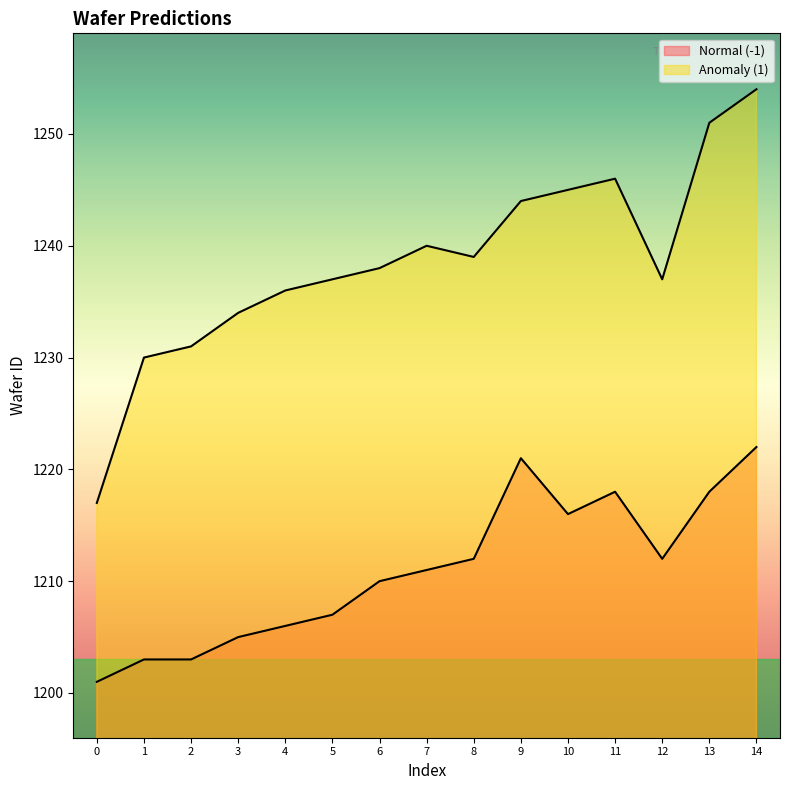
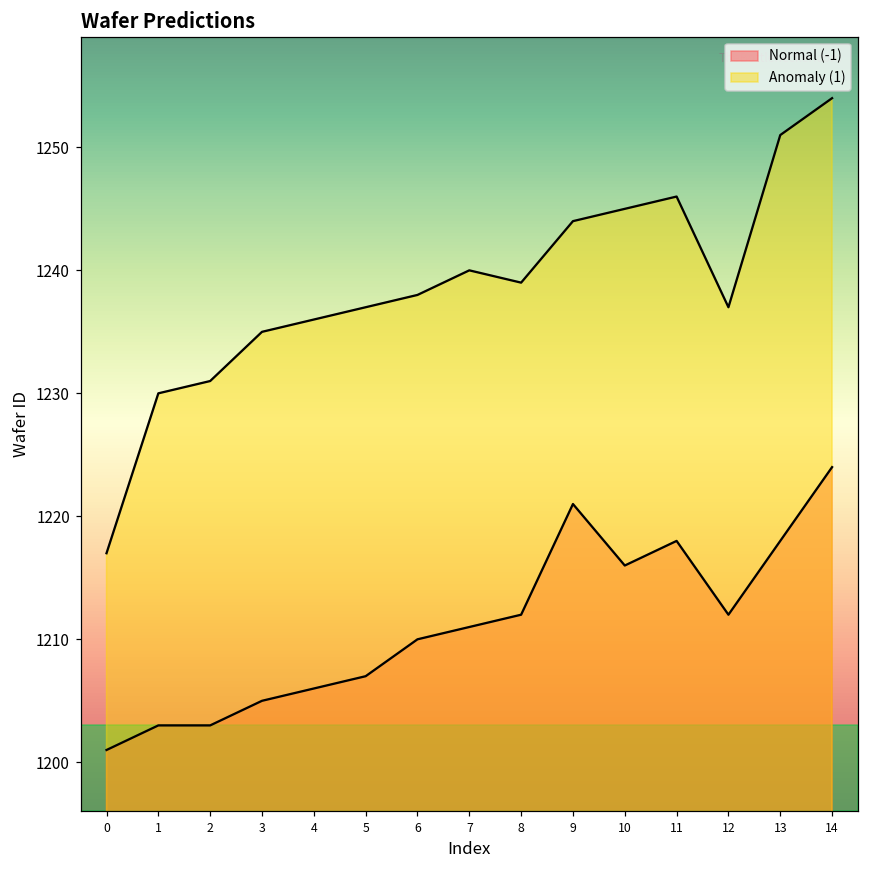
  {
    "Normal (-1)": {
      "3": 1205,
      "4": 1206,
      "5": 1207,
      "6": 1210,
      "7": 1211,
      "8": 1212,
      "9": 1221,
      "10": 1216,
      "11": 1218,
      "12": 1212,
      "13": 1218,
-     "14": 1222
+     "14": 1224
    },
    "Anomaly (1)": {
      "0": 1217,
      "1": 1230,
      "2": 1231,
-     "3": 1234,
+     "3": 1235,
      "4": 1236,
      "5": 1237,
      "6": 1238,
      "7": 1240,
      "8": 1239,
      "9": 1244,
      "10": 1245,
      "11": 1246,
      "12": 1237,
      "13": 1251,
      "14": 1254
    }
  }
